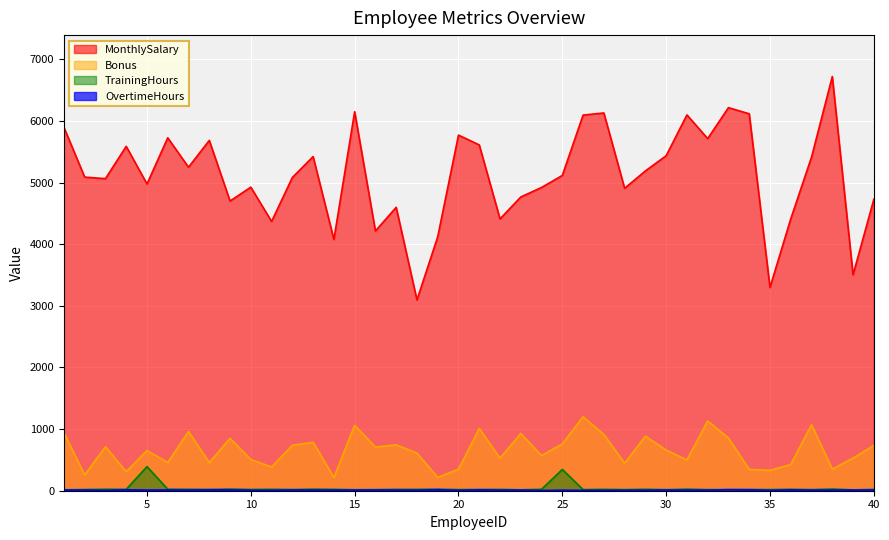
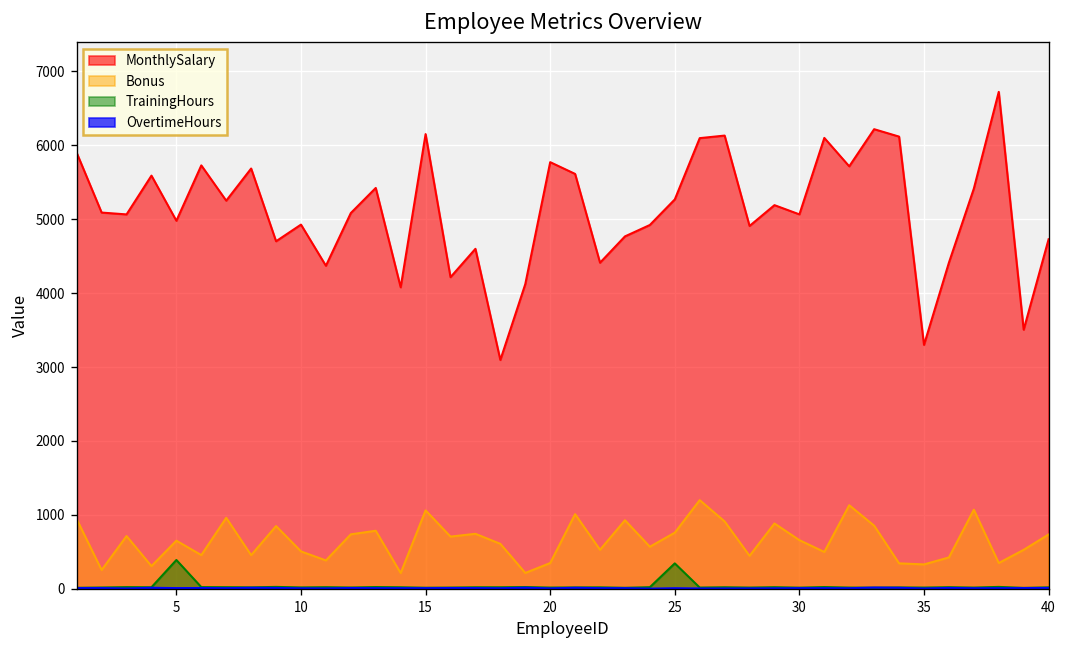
  {
    "MonthlySalary": {
      "5": 5000,
      "10": 4900,
      "15": 6200,
      "20": 5800,
-     "25": 5100,
-     "30": 5400,
+     "25": 5300,
+     "30": 5100,
      "35": 3300,
      "40": 4700
    },
    "Bonus": {
      "5": 700,
      "10": 500,
      "15": 1100,
      "20": 300,
      "25": 800,
      "30": 700,
      "35": 300,
      "40": 700
    },
    "TrainingHours": {
      "5": 400,
      "25": 300
    },
    "OvertimeHours": {
      "5": 0,
      "25": 0
    }
  }
